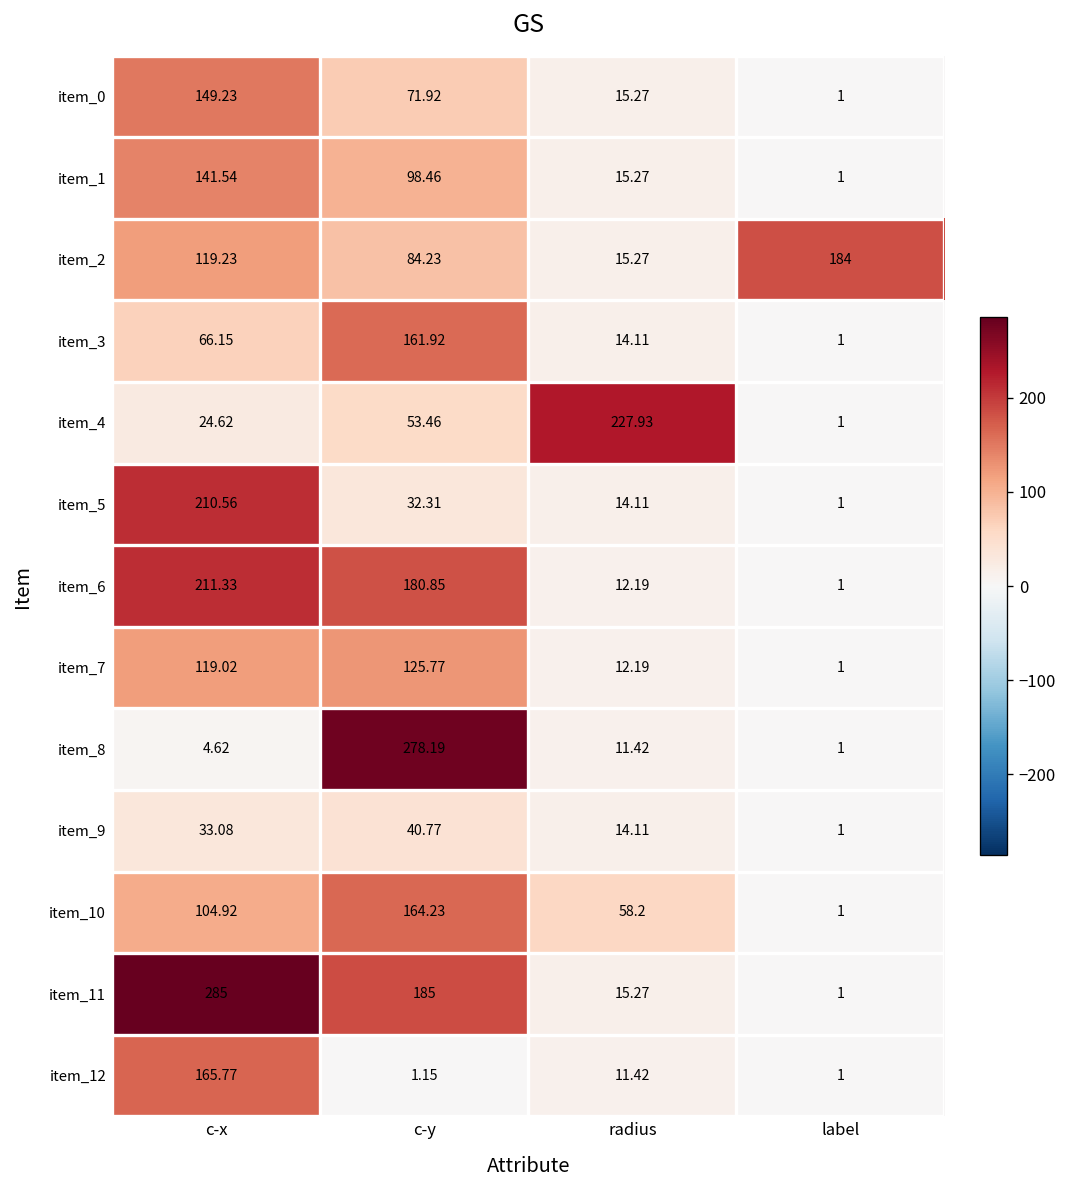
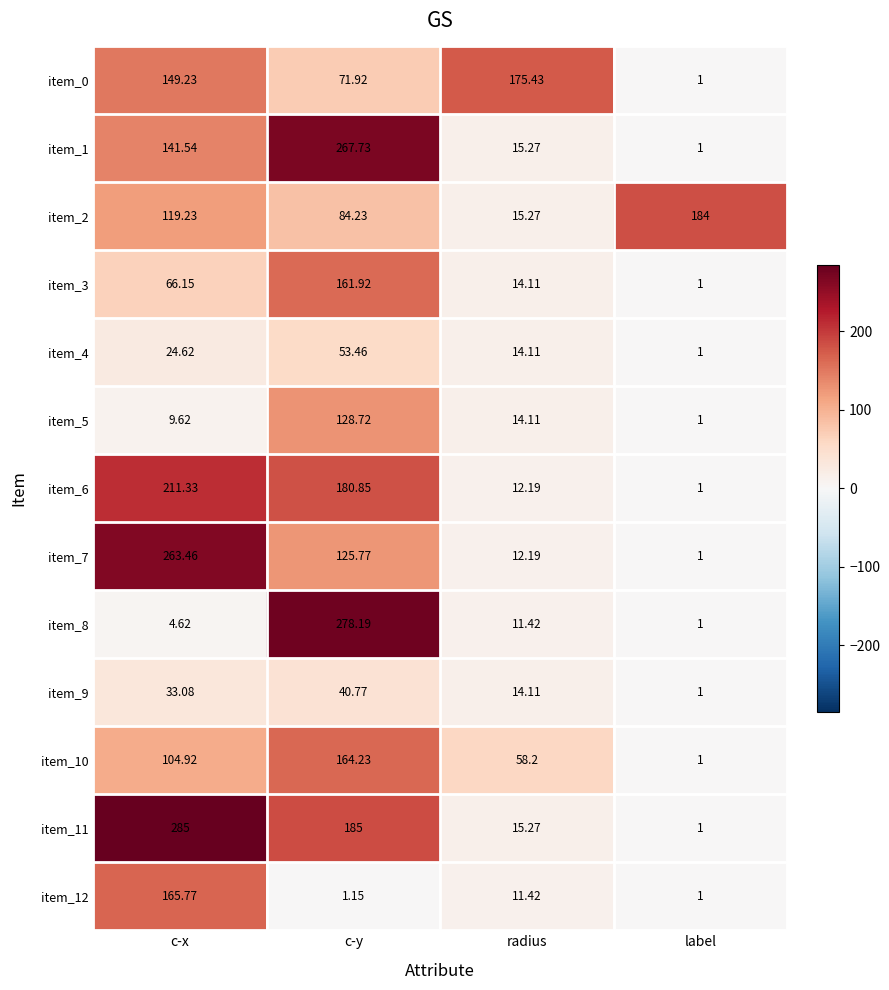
  {
    "item_0": {
      "c-x": 149.23,
      "c-y": 71.92,
-     "radius": 15.27,
+     "radius": 175.43,
      "label": 1
    },
    "item_1": {
      "c-x": 141.54,
-     "c-y": 98.46,
+     "c-y": 267.73,
      "radius": 15.27,
      "label": 1
    },
    "item_2": {
      "c-x": 119.23,
      "c-y": 84.23,
      "radius": 15.27,
      "label": 184
    },
    "item_3": {
      "c-x": 66.15,
      "c-y": 161.92,
      "radius": 14.11,
      "label": 1
    },
    "item_4": {
      "c-x": 24.62,
      "c-y": 53.46,
-     "radius": 227.93,
+     "radius": 14.11,
      "label": 1
    },
    "item_5": {
-     "c-x": 210.56,
-     "c-y": 32.31,
+     "c-x": 9.62,
+     "c-y": 128.72,
      "radius": 14.11,
      "label": 1
    },
    "item_6": {
      "c-x": 211.33,
      "c-y": 180.85,
      "radius": 12.19,
      "label": 1
    },
    "item_7": {
-     "c-x": 119.02,
+     "c-x": 263.46,
      "c-y": 125.77,
      "radius": 12.19,
      "label": 1
    },
    "item_8": {
      "c-x": 4.62,
      "c-y": 278.19,
      "radius": 11.42,
      "label": 1
    },
    "item_9": {
      "c-x": 33.08,
      "c-y": 40.77,
      "radius": 14.11,
      "label": 1
    },
    "item_10": {
      "c-x": 104.92,
      "c-y": 164.23,
      "radius": 58.2,
      "label": 1
    },
    "item_11": {
      "c-x": 285,
      "c-y": 185,
      "radius": 15.27,
      "label": 1
    },
    "item_12": {
      "c-x": 165.77,
      "c-y": 1.15,
      "radius": 11.42,
      "label": 1
    }
  }
